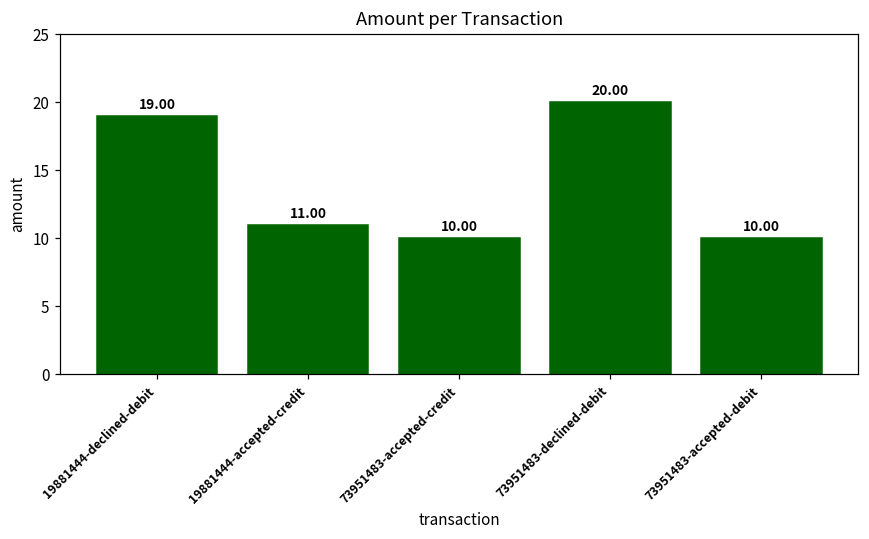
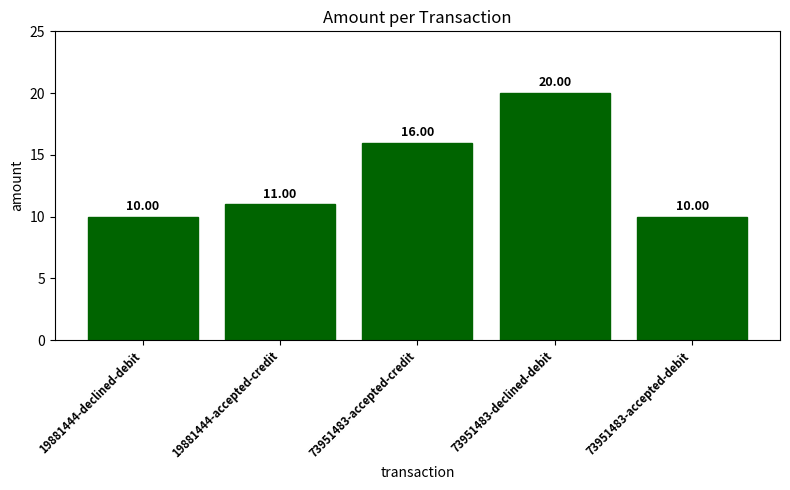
  {
-   "19881444-declined-debit": 19.00,
+   "19881444-declined-debit": 10.00,
    "19881444-accepted-credit": 11.00,
-   "73951483-accepted-credit": 10.00,
+   "73951483-accepted-credit": 16.00,
    "73951483-declined-debit": 20.00,
    "73951483-accepted-debit": 10.00
  }
